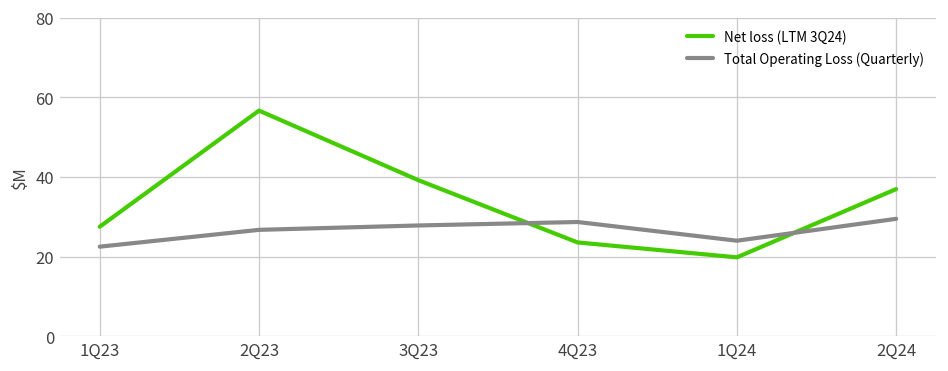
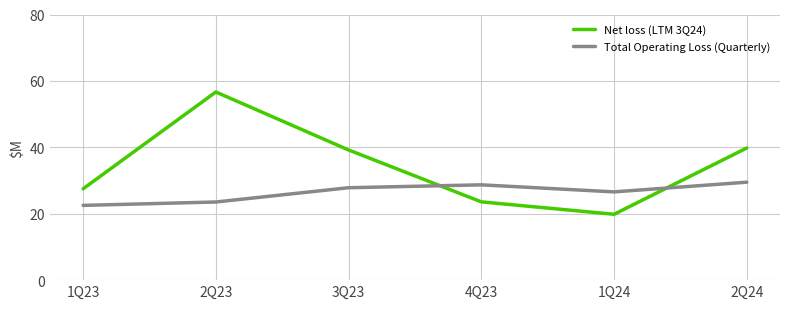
  {
    "Net loss (LTM 3Q24)": {
      "1Q23": 28,
      "2Q23": 57,
      "3Q23": 39,
      "4Q23": 24,
      "1Q24": 20,
-     "2Q24": 37
+     "2Q24": 40
    },
    "Total Operating Loss (Quarterly)": {
      "1Q23": 23,
-     "2Q23": 27,
+     "2Q23": 24,
      "3Q23": 28,
      "4Q23": 29,
-     "1Q24": 24,
+     "1Q24": 27,
      "2Q24": 29
    }
  }
